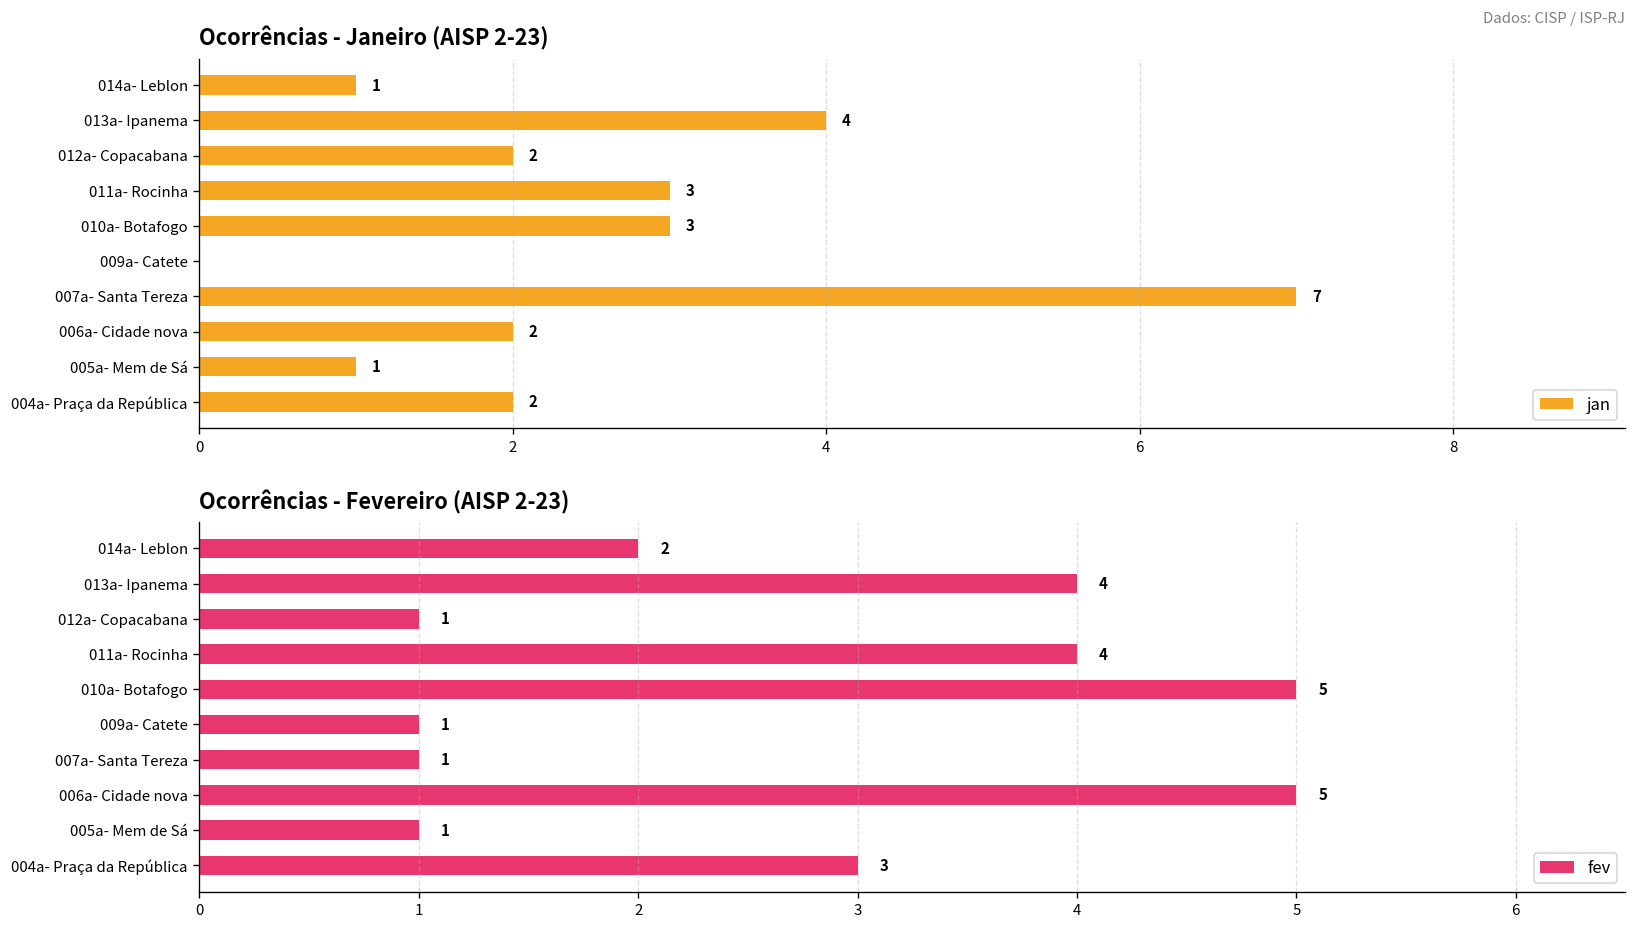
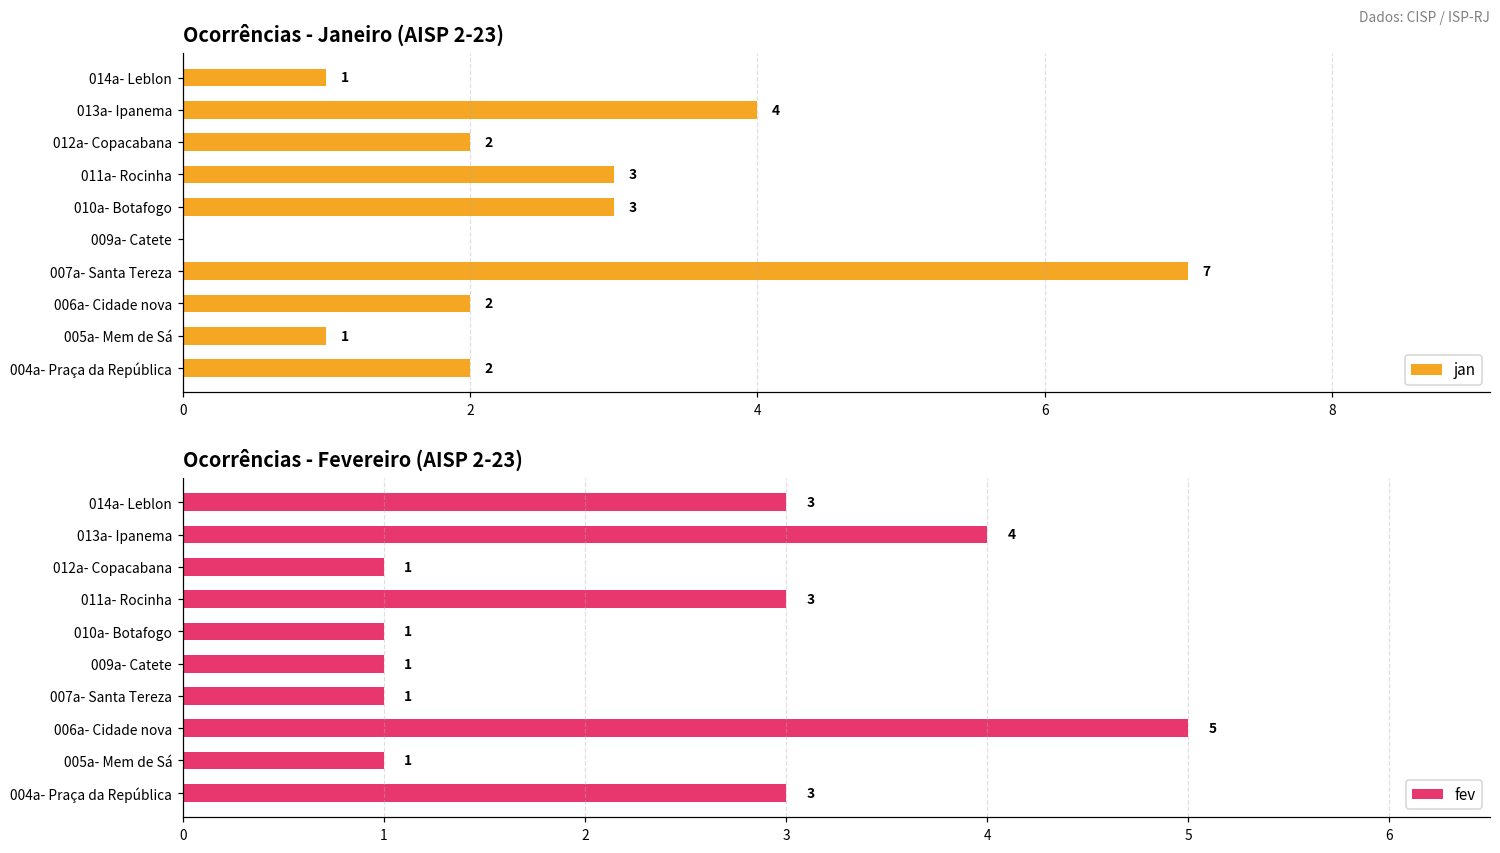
  {
    "Ocorrências - Janeiro (AISP 2-23)": {
      "014a- Leblon": 1,
      "013a- Ipanema": 4,
      "012a- Copacabana": 2,
      "011a- Rocinha": 3,
      "010a- Botafogo": 3,
      "007a- Santa Tereza": 7,
      "006a- Cidade nova": 2,
      "005a- Mem de Sá": 1,
      "004a- Praça da República": 2
    },
    "Ocorrências - Fevereiro (AISP 2-23)": {
-     "014a- Leblon": 2,
+     "014a- Leblon": 3,
      "013a- Ipanema": 4,
      "012a- Copacabana": 1,
-     "011a- Rocinha": 4,
-     "010a- Botafogo": 5,
+     "011a- Rocinha": 3,
+     "010a- Botafogo": 1,
      "009a- Catete": 1,
      "007a- Santa Tereza": 1,
      "006a- Cidade nova": 5,
      "005a- Mem de Sá": 1,
      "004a- Praça da República": 3
    }
  }
